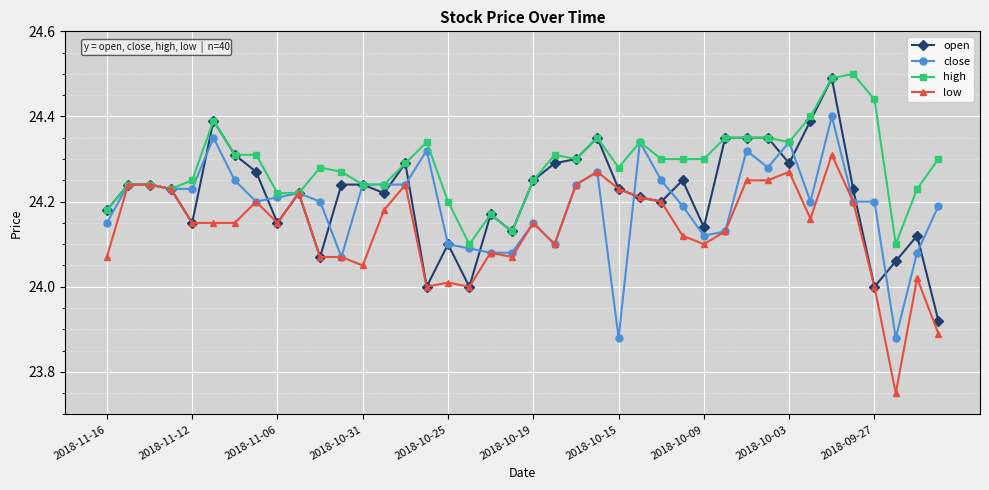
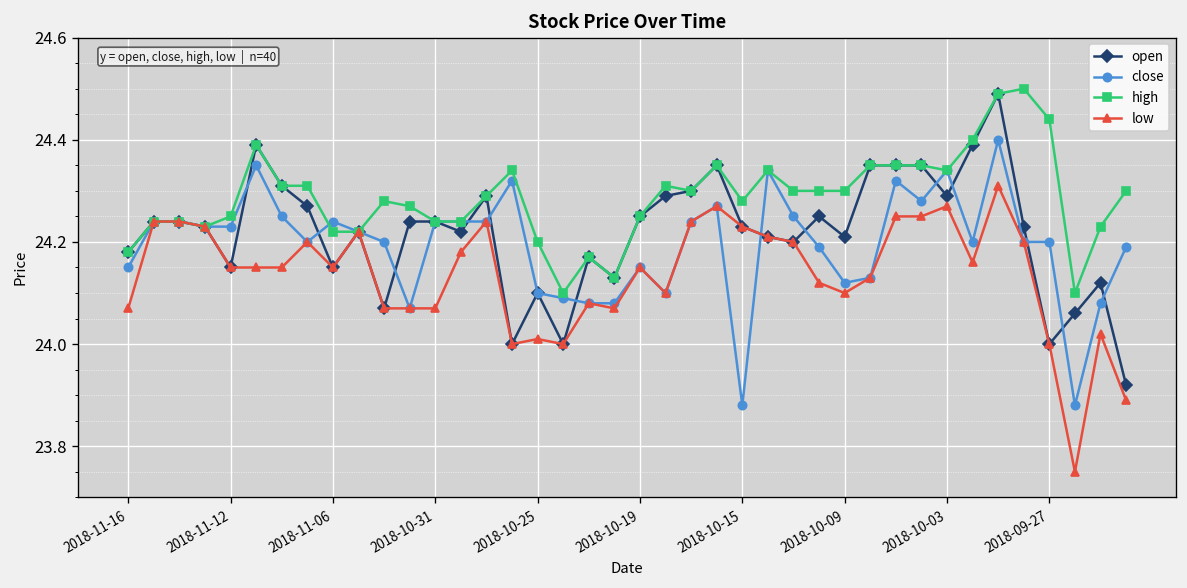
  {
    "open": {
-     "2018-10-09": 24.14,
+     "2018-10-09": 24.21,
      "2018-10-03": 24.29
    },
    "close": {
      "2018-11-16": 24.15,
      "2018-11-12": 24.23,
-     "2018-11-06": 24.21,
+     "2018-11-06": 24.24,
      "2018-10-15": 23.88,
      "2018-10-09": 24.12,
      "2018-09-27": 24.20
    },
    "high": {
      "2018-11-12": 24.25,
      "2018-11-06": 24.22,
      "2018-10-25": 24.20,
      "2018-10-15": 24.28,
      "2018-10-09": 24.30,
      "2018-09-27": 24.44
    },
    "low": {
      "2018-11-16": 24.07,
-     "2018-10-31": 24.05,
+     "2018-10-31": 24.07,
      "2018-10-25": 24.01,
      "2018-10-09": 24.10,
      "2018-10-03": 24.27
    }
  }
